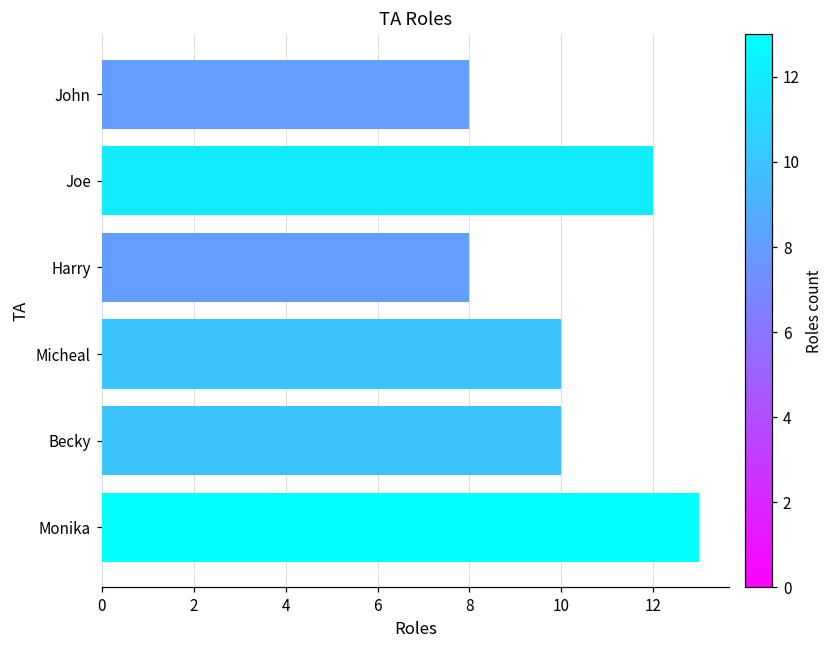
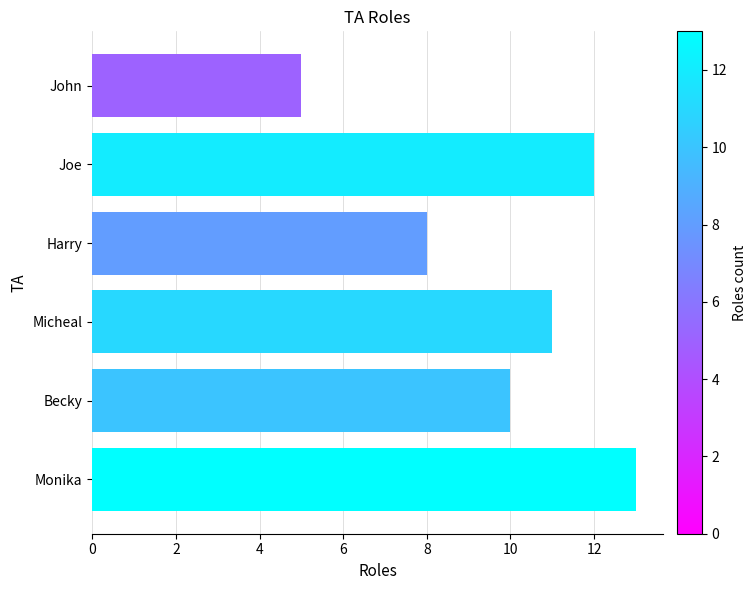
  {
-   "John": 8,
+   "John": 5,
    "Joe": 12,
    "Harry": 8,
-   "Micheal": 10,
+   "Micheal": 11,
    "Becky": 10,
    "Monika": 13
  }
